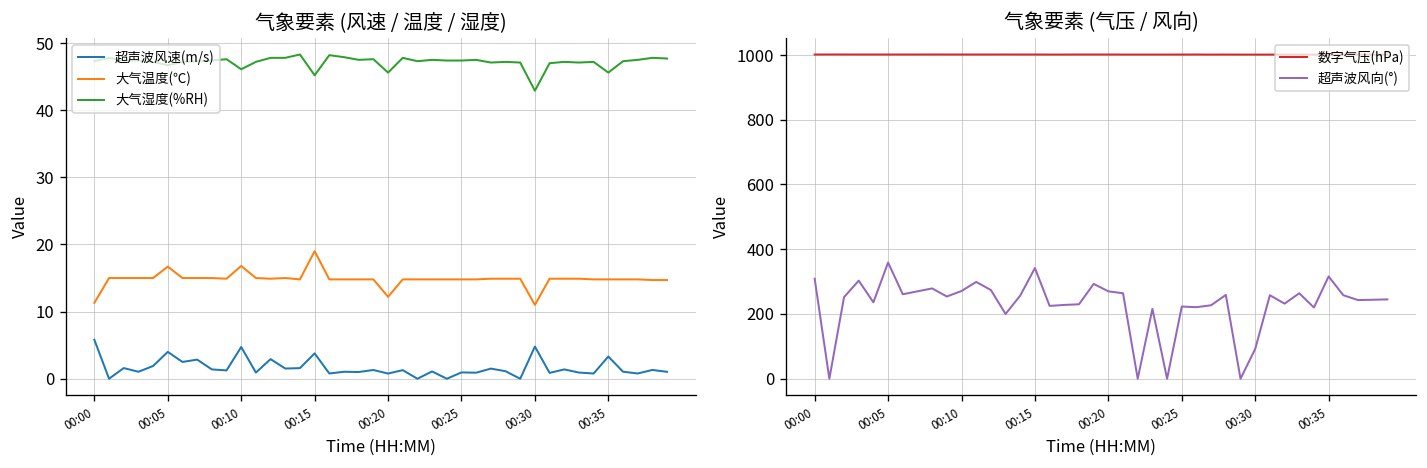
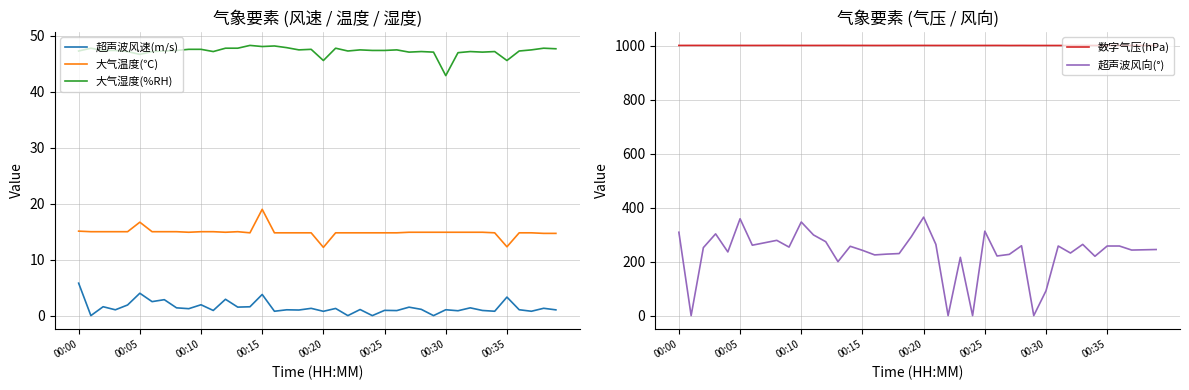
  {
    "气象要素 (风速 / 温度 / 湿度)": {
      "超声波风速(m/s)": {
        "00:00": 6,
        "00:05": 4,
-       "00:10": 5,
+       "00:10": 2,
        "00:15": 4,
        "00:20": 1,
        "00:25": 1,
-       "00:30": 5,
+       "00:30": 1,
        "00:35": 3
      },
      "大气温度(℃)": {
-       "00:00": 11,
+       "00:00": 15,
        "00:05": 17,
-       "00:10": 17,
+       "00:10": 15,
        "00:15": 19,
        "00:20": 12,
        "00:25": 15,
-       "00:30": 11,
-       "00:35": 15
+       "00:30": 15,
+       "00:35": 12
      },
      "大气湿度(%RH)": {
-       "00:10": 46,
-       "00:15": 45,
+       "00:10": 48,
+       "00:15": 48,
        "00:20": 46,
        "00:25": 47,
        "00:30": 43,
        "00:35": 46
      }
    },
    "气象要素 (气压 / 风向)": {
      "数字气压(hPa)": {
        "00:00": 1000,
        "00:05": 1000,
        "00:10": 1000,
        "00:15": 1000,
        "00:20": 1000,
        "00:25": 1000,
        "00:30": 1000
      },
      "超声波风向(°)": {
        "00:00": 310,
        "00:05": 360,
-       "00:10": 270,
-       "00:15": 340,
-       "00:20": 270,
-       "00:25": 220,
+       "00:10": 350,
+       "00:15": 240,
+       "00:20": 370,
+       "00:25": 310,
        "00:30": 90,
-       "00:35": 320
+       "00:35": 260
      }
    }
  }
